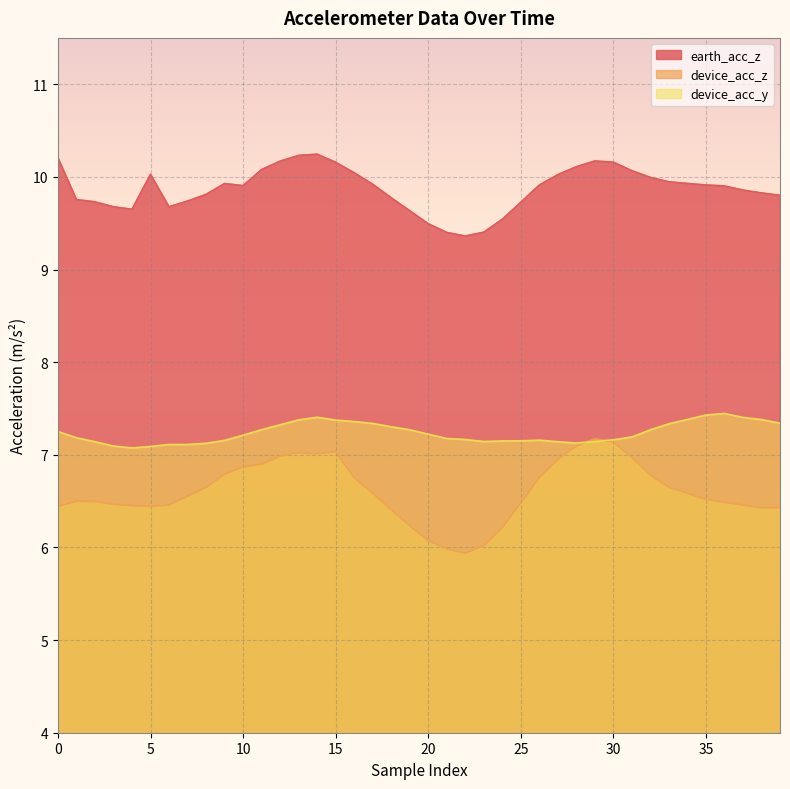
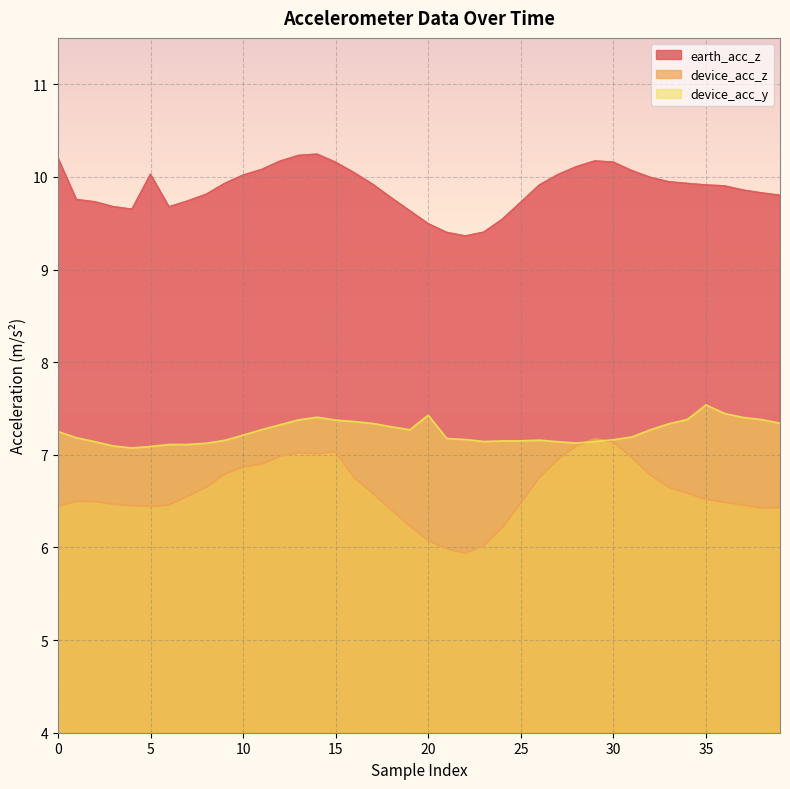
  {
    "earth_acc_z": {
      "0": 10.2,
      "5": 10.0,
-     "10": 9.9,
+     "10": 10.0,
      "15": 10.2,
      "20": 9.5,
      "25": 9.7,
      "30": 10.2,
      "35": 9.9
    },
    "device_acc_z": {
      "0": 6.4,
      "5": 6.4,
      "10": 6.9,
      "15": 7.0,
      "20": 6.1,
      "25": 6.5,
      "35": 6.5
    },
    "device_acc_y": {
      "0": 7.3,
      "5": 7.1,
      "10": 7.2,
      "15": 7.4,
-     "20": 7.2,
+     "20": 7.4,
      "25": 7.2,
-     "35": 7.4
+     "35": 7.5
    }
  }
